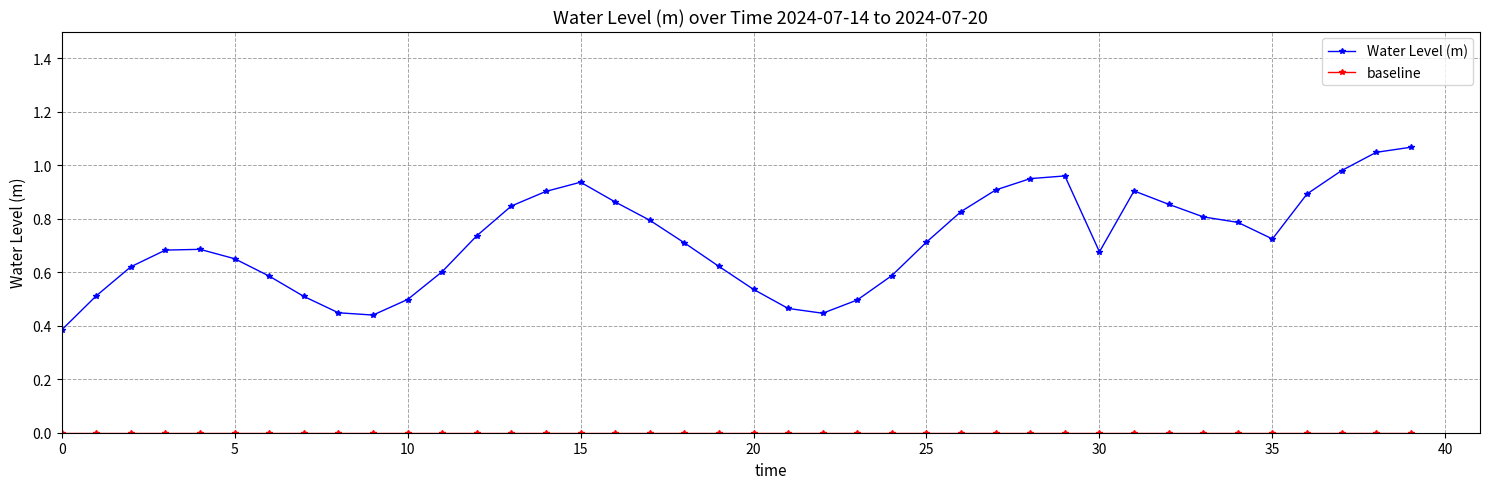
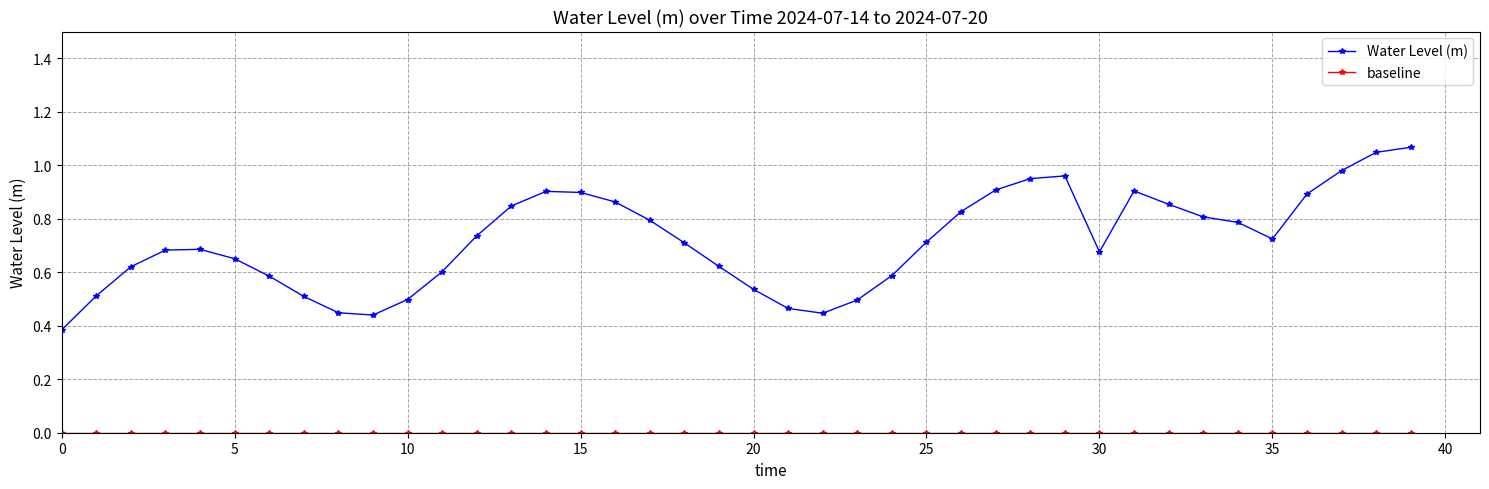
  {
    "Water Level (m)": {
      "0": 0.38,
      "5": 0.65,
      "10": 0.50,
-     "15": 0.94,
+     "15": 0.90,
      "20": 0.54,
      "25": 0.71,
      "30": 0.68,
      "35": 0.72
    },
    "baseline": {
      "0": 0.00,
      "5": 0.00,
      "10": 0.00,
      "15": 0.00,
      "20": 0.00,
      "25": 0.00,
      "30": 0.00,
      "35": 0.00
    }
  }
